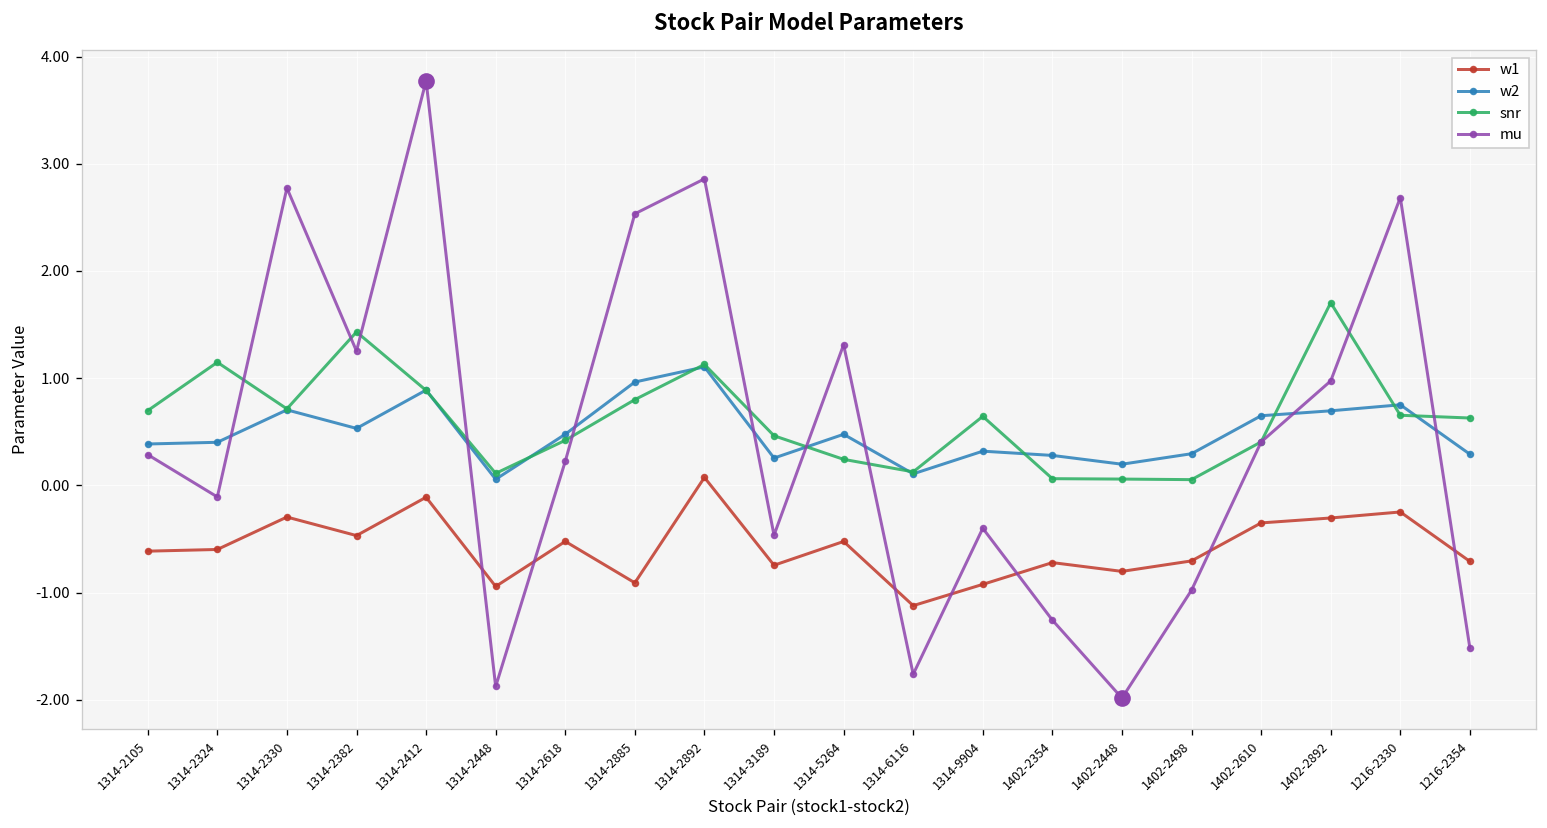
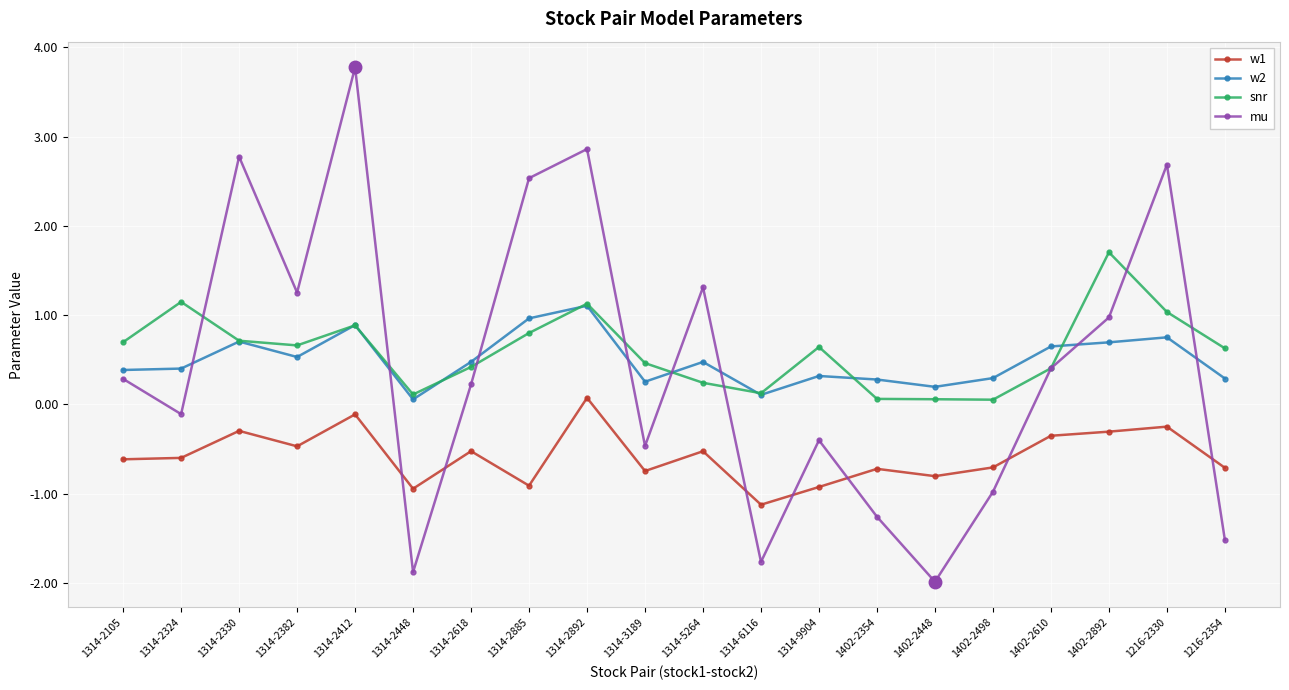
  {
    "w1": {
      "1314-2105": -0.6,
      "1314-2324": -0.6,
      "1314-2330": -0.3,
      "1314-2382": -0.5,
      "1314-2412": -0.1,
      "1314-2448": -0.9,
      "1314-2618": -0.5,
      "1314-2885": -0.9,
      "1314-2892": 0.1,
      "1314-3189": -0.7,
      "1314-5264": -0.5,
      "1314-6116": -1.1,
      "1314-9904": -0.9,
      "1402-2354": -0.7,
      "1402-2448": -0.8,
      "1402-2498": -0.7,
      "1402-2610": -0.4,
      "1402-2892": -0.3,
      "1216-2330": -0.2,
      "1216-2354": -0.7
    },
    "w2": {
      "1314-2105": 0.4,
      "1314-2324": 0.4,
      "1314-2382": 0.5,
      "1314-2448": 0.1,
      "1314-2618": 0.5,
      "1314-2885": 1.0,
      "1314-3189": 0.3,
      "1314-5264": 0.5,
      "1314-9904": 0.3,
      "1402-2354": 0.3,
      "1402-2448": 0.2,
      "1402-2498": 0.3,
      "1402-2610": 0.6,
      "1402-2892": 0.7,
      "1216-2330": 0.8,
      "1216-2354": 0.3
    },
    "snr": {
      "1314-2105": 0.7,
      "1314-2324": 1.1,
-     "1314-2382": 1.4,
+     "1314-2382": 0.7,
      "1314-2448": 0.1,
      "1314-2618": 0.4,
      "1314-2885": 0.8,
      "1314-3189": 0.5,
      "1314-5264": 0.2,
      "1314-9904": 0.6,
      "1402-2354": 0.1,
      "1402-2448": 0.1,
      "1402-2498": 0.1,
      "1402-2892": 1.7,
-     "1216-2330": 0.7,
+     "1216-2330": 1.0,
      "1216-2354": 0.6
    }
  }
